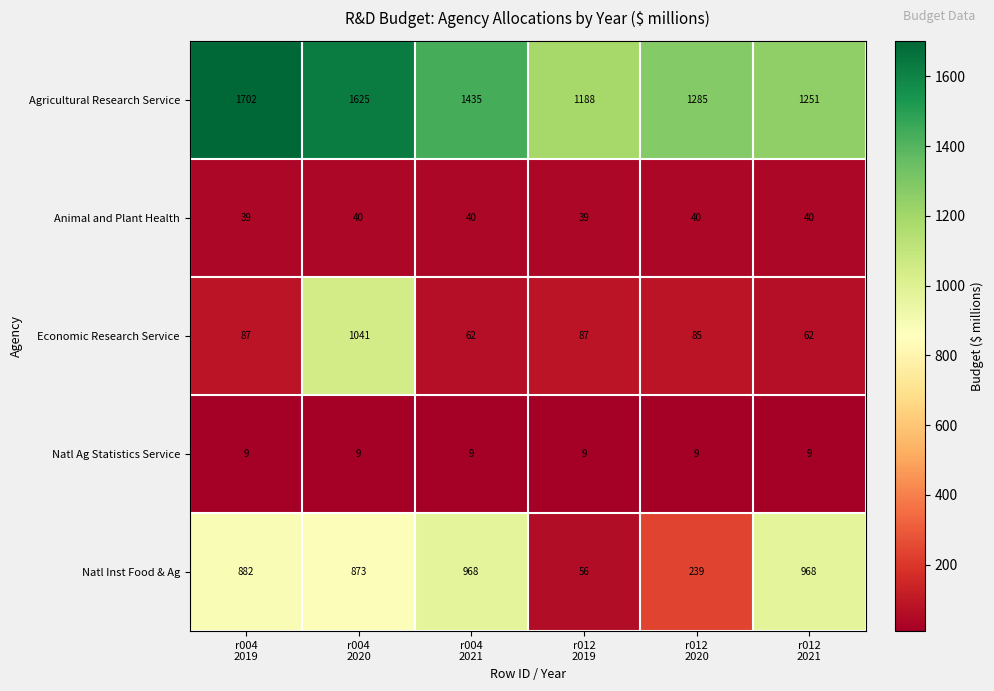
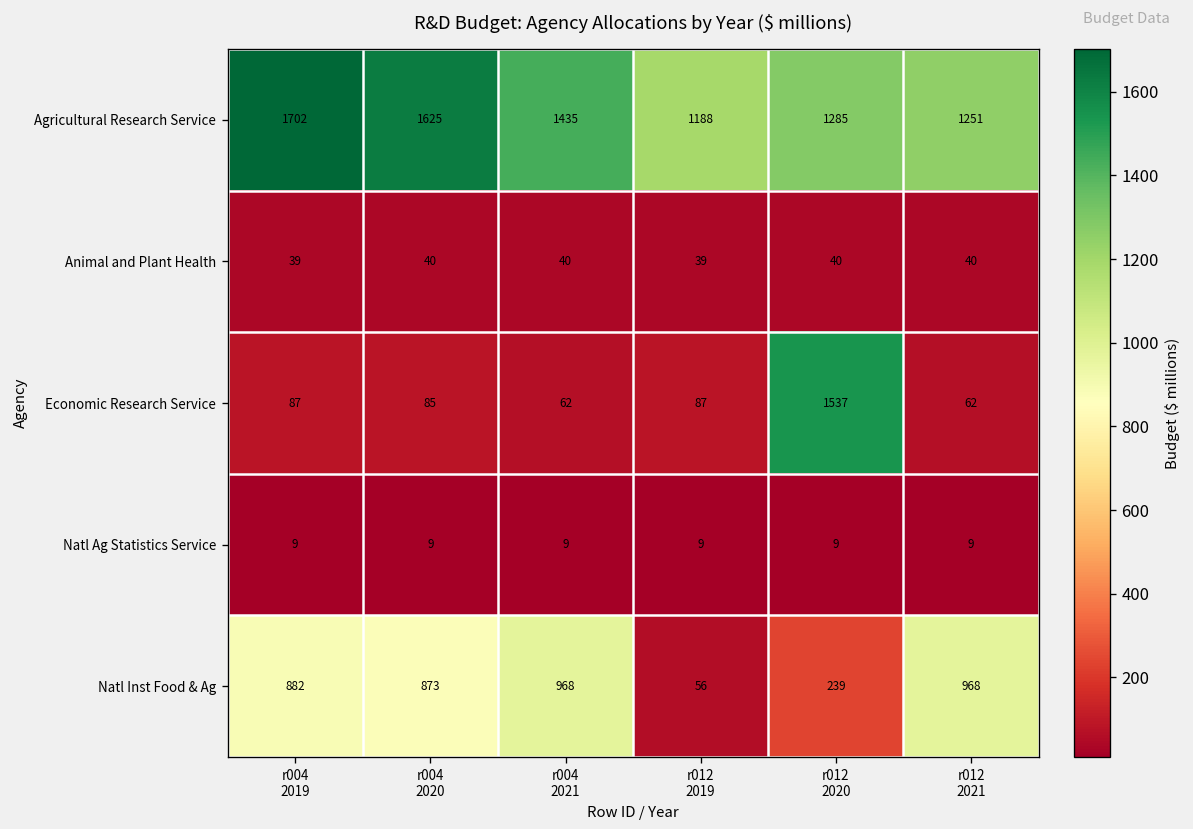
  {
    "Agricultural Research Service": {
      "r004 2019": 1702,
      "r004 2020": 1625,
      "r004 2021": 1435,
      "r012 2019": 1188,
      "r012 2020": 1285,
      "r012 2021": 1251
    },
    "Animal and Plant Health": {
      "r004 2019": 39,
      "r004 2020": 40,
      "r004 2021": 40,
      "r012 2019": 39,
      "r012 2020": 40,
      "r012 2021": 40
    },
    "Economic Research Service": {
      "r004 2019": 87,
-     "r004 2020": 1041,
+     "r004 2020": 85,
      "r004 2021": 62,
      "r012 2019": 87,
-     "r012 2020": 85,
+     "r012 2020": 1537,
      "r012 2021": 62
    },
    "Natl Ag Statistics Service": {
      "r004 2019": 9,
      "r004 2020": 9,
      "r004 2021": 9,
      "r012 2019": 9,
      "r012 2020": 9,
      "r012 2021": 9
    },
    "Natl Inst Food & Ag": {
      "r004 2019": 882,
      "r004 2020": 873,
      "r004 2021": 968,
      "r012 2019": 56,
      "r012 2020": 239,
      "r012 2021": 968
    }
  }
